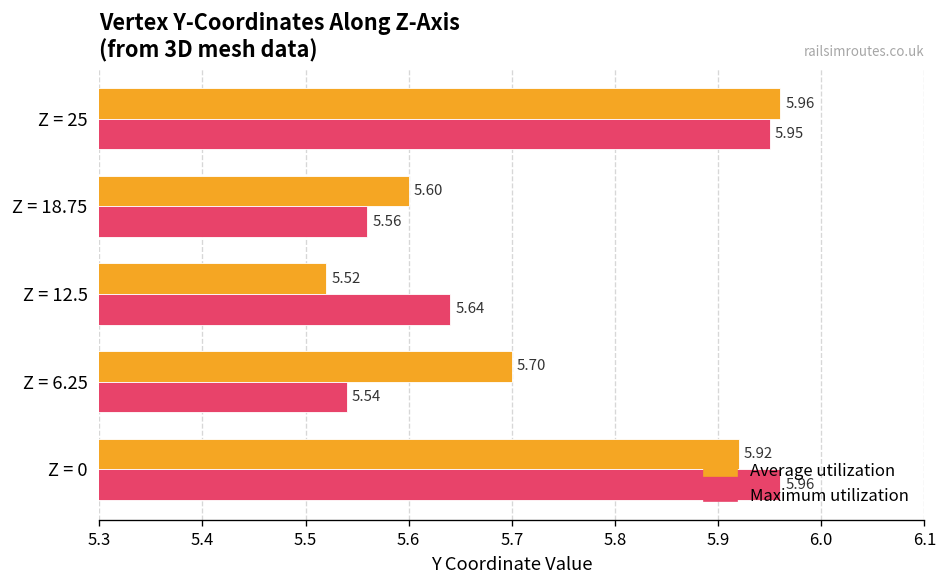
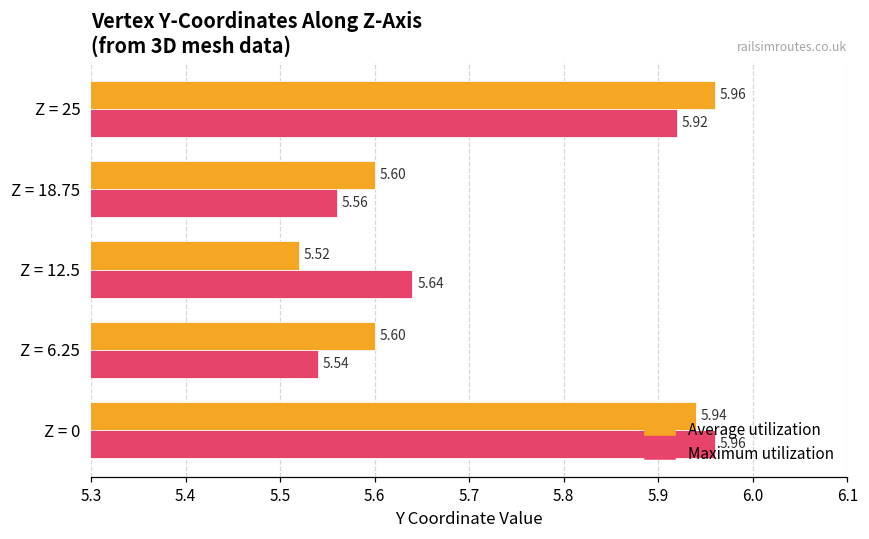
  {
    "Average utilization": {
      "Z = 25": 5.96,
      "Z = 18.75": 5.60,
      "Z = 12.5": 5.52,
-     "Z = 6.25": 5.70,
-     "Z = 0": 5.92
+     "Z = 6.25": 5.60,
+     "Z = 0": 5.94
    },
    "Maximum utilization": {
-     "Z = 25": 5.95,
+     "Z = 25": 5.92,
      "Z = 18.75": 5.56,
      "Z = 12.5": 5.64,
      "Z = 6.25": 5.54,
      "Z = 0": 5.96
    }
  }
